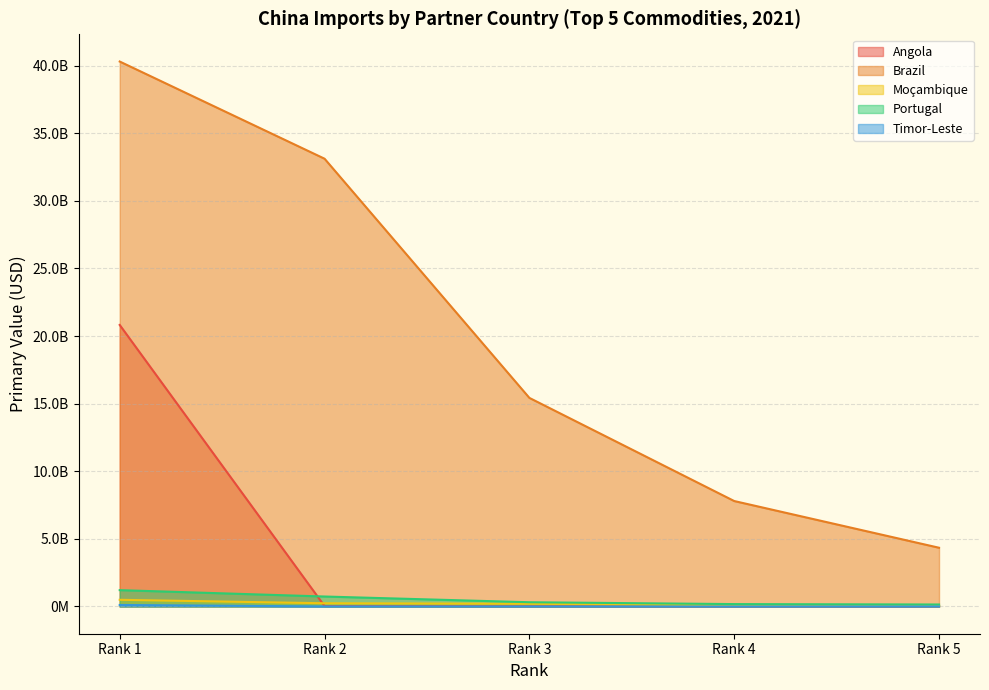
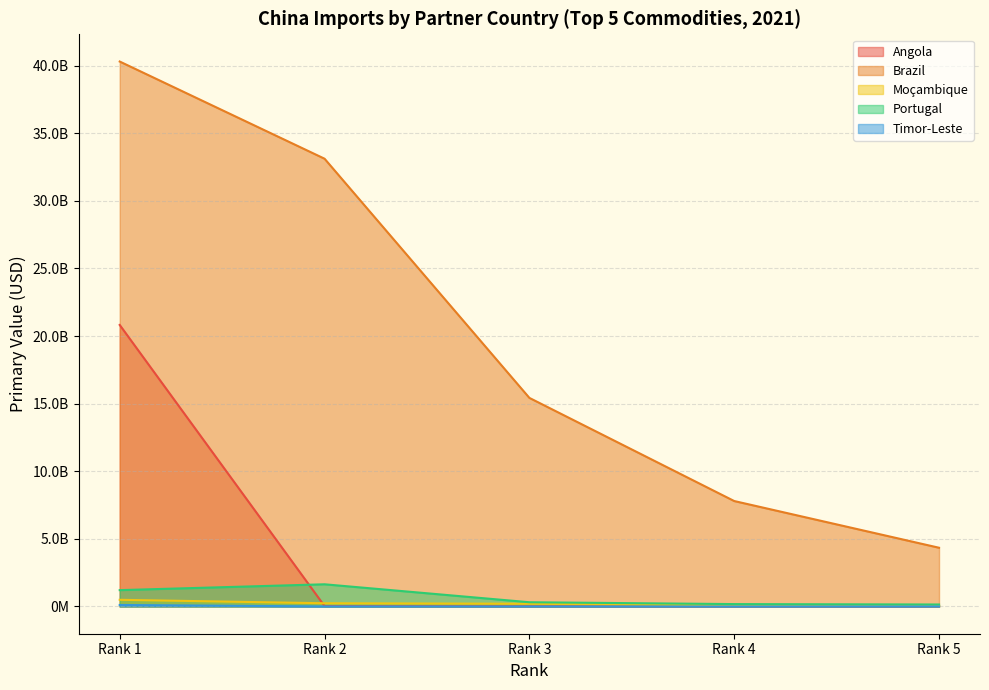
  {
    "Portugal": {
      "Rank 1": 1200000000,
-     "Rank 2": 700000000
+     "Rank 2": 1600000000
    },
    "Timor-Leste": {
      "Rank 1": 100000000
    }
  }
